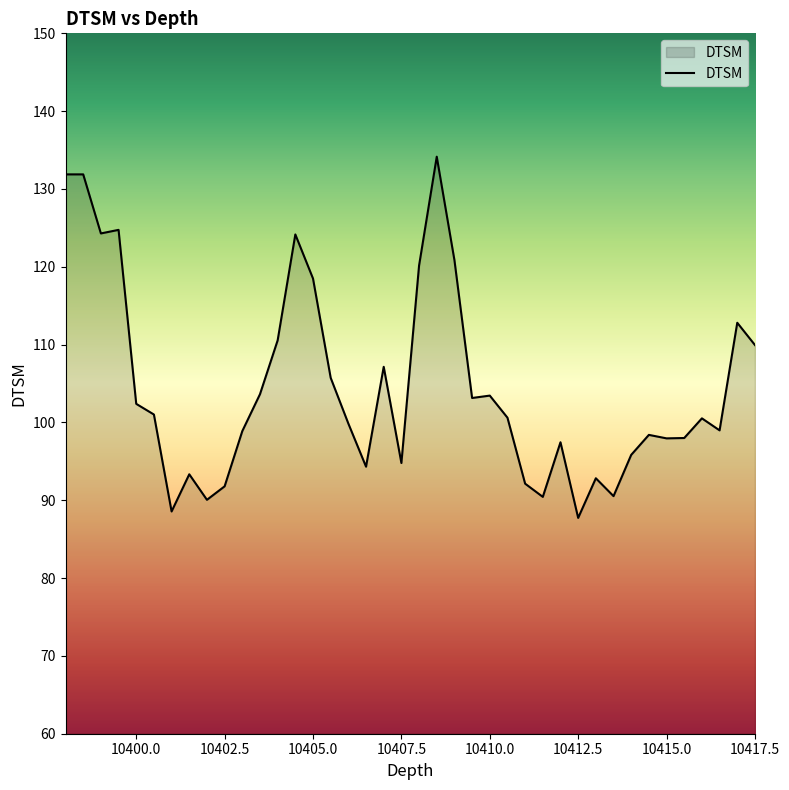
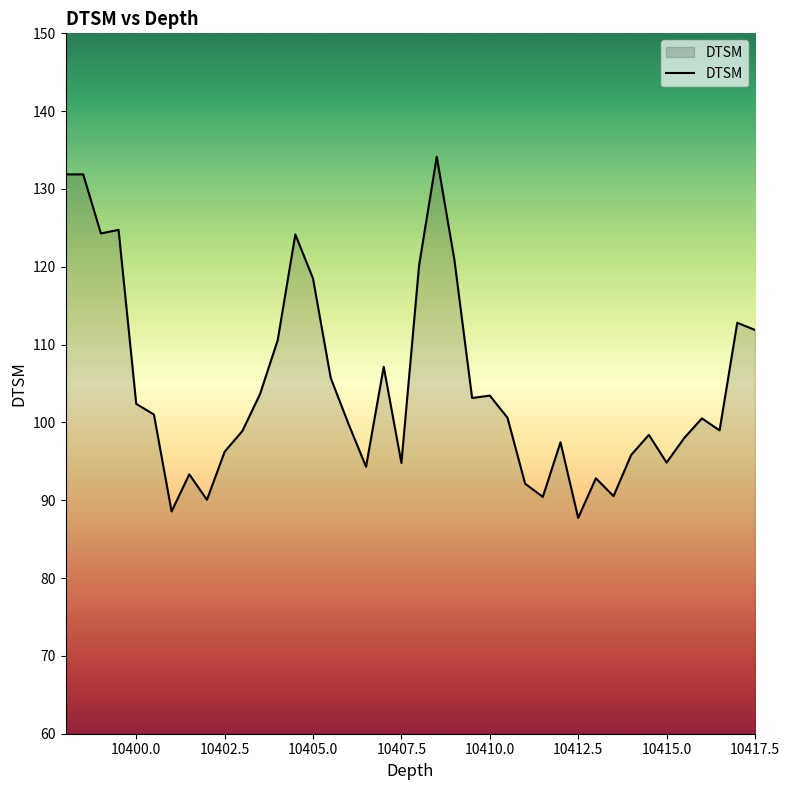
  {
    "10400.0": 102,
-   "10402.5": 92,
+   "10402.5": 96,
    "10405.0": 118,
    "10407.5": 95,
    "10410.0": 103,
    "10412.5": 88,
-   "10415.0": 98,
-   "10417.5": 110
+   "10415.0": 95,
+   "10417.5": 112
  }
